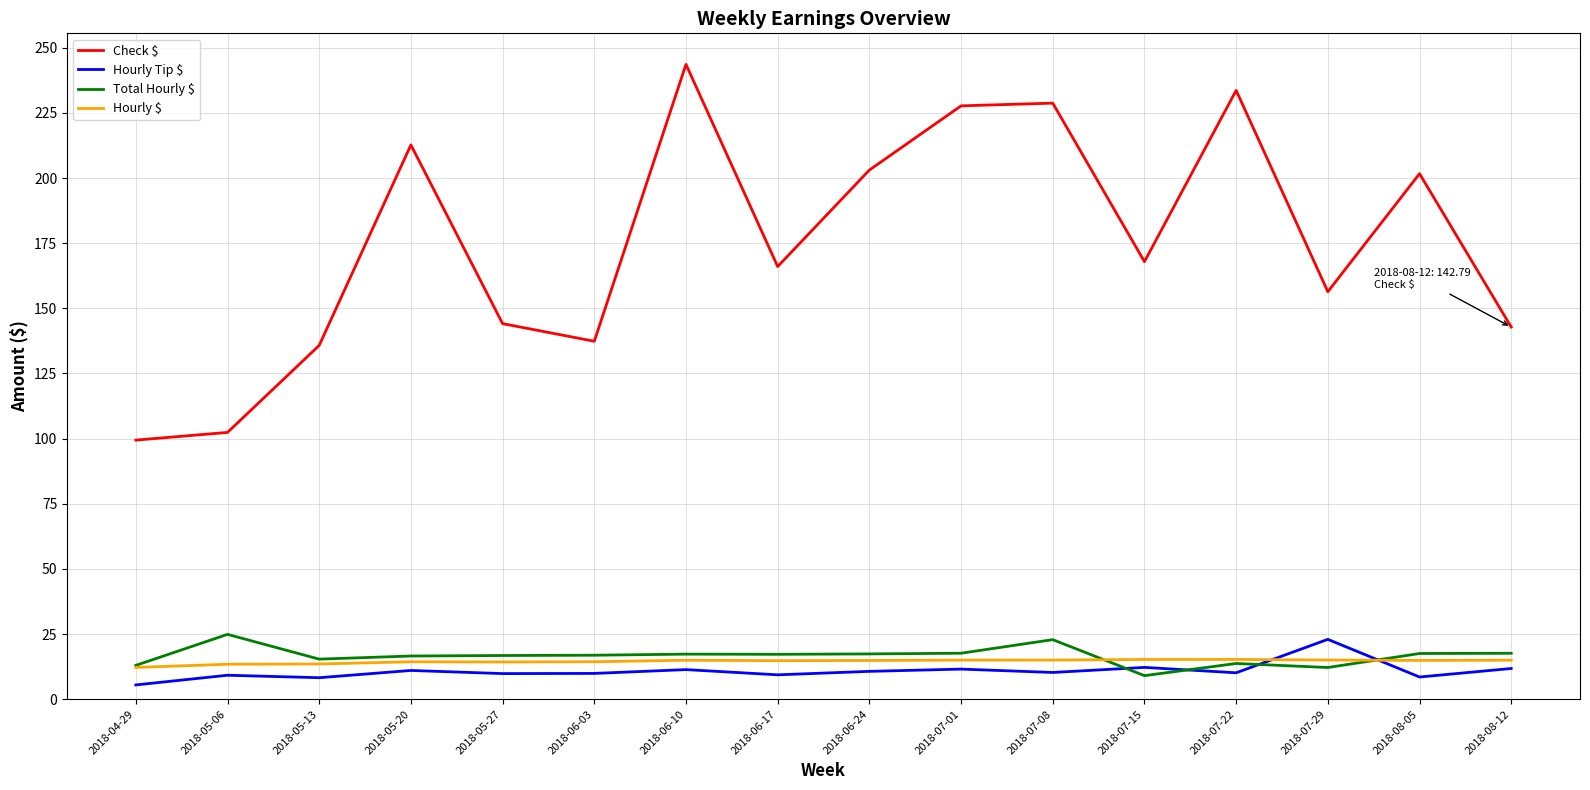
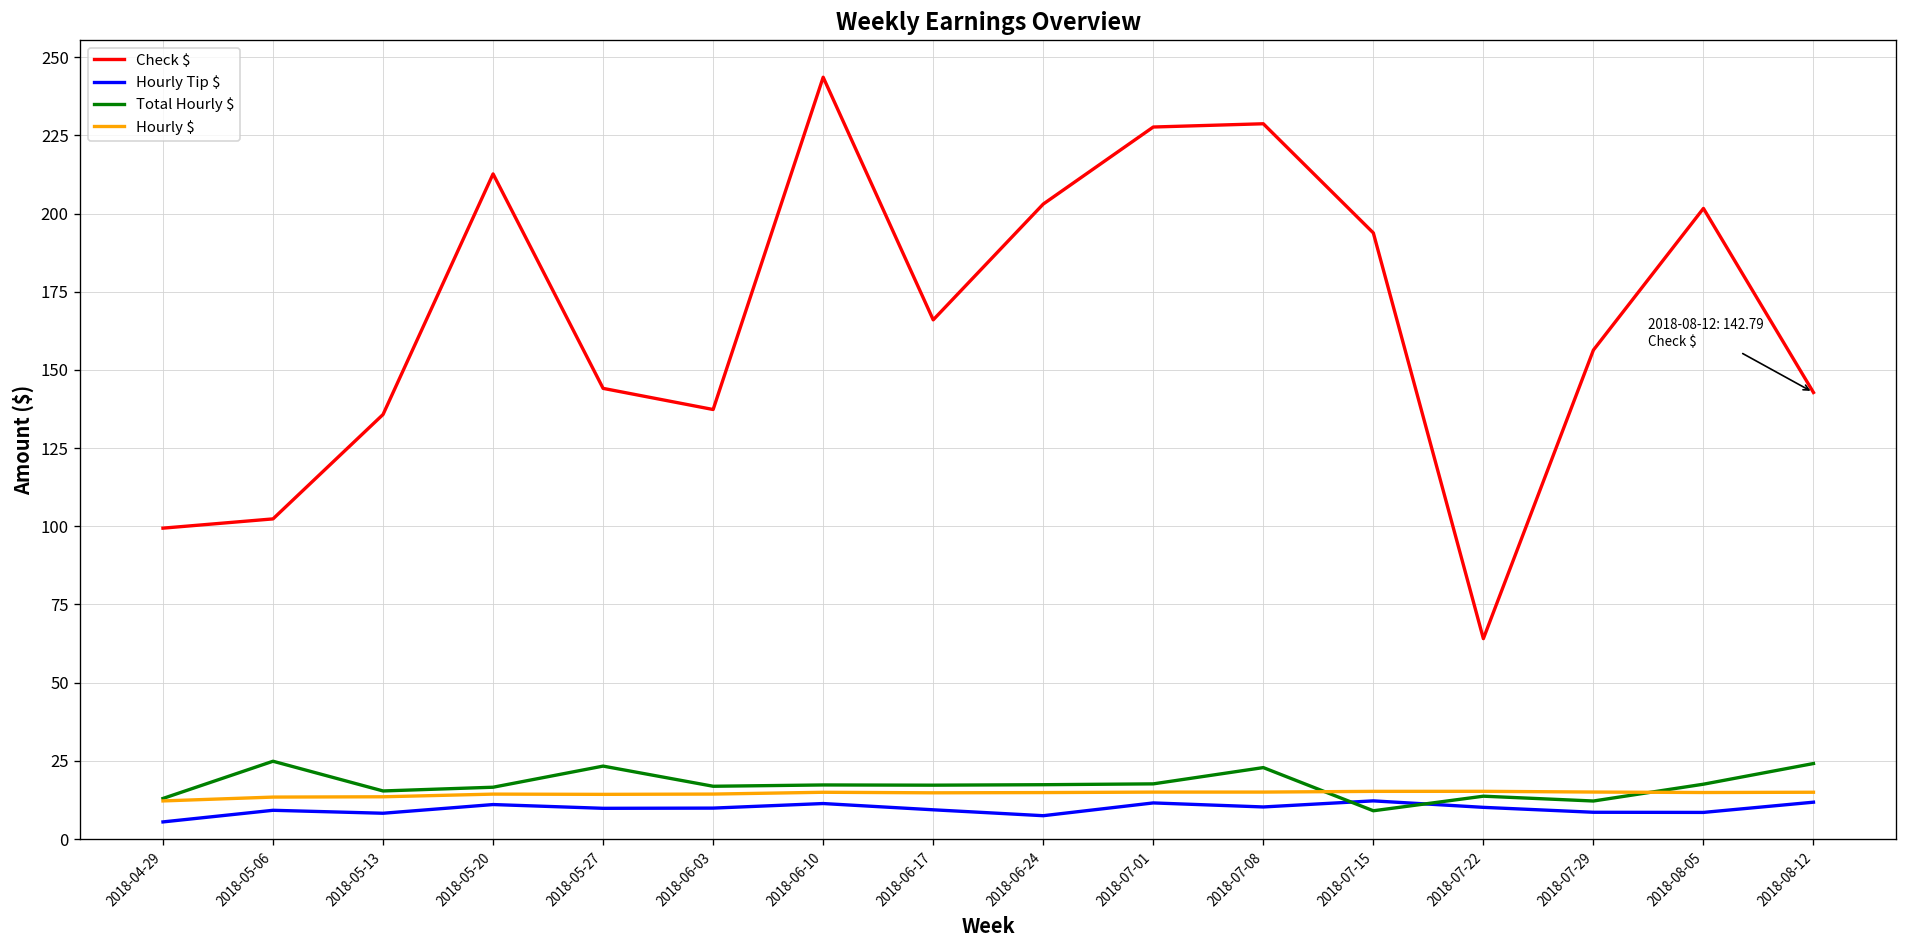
  {
    "Check $": {
      "2018-04-29": 99,
      "2018-05-06": 102,
      "2018-05-13": 136,
      "2018-05-20": 213,
      "2018-05-27": 144,
      "2018-06-03": 137,
      "2018-06-10": 244,
      "2018-06-17": 166,
      "2018-06-24": 203,
      "2018-07-01": 228,
      "2018-07-08": 229,
-     "2018-07-15": 168,
-     "2018-07-22": 234,
+     "2018-07-15": 194,
+     "2018-07-22": 64,
      "2018-07-29": 156,
      "2018-08-05": 202
    },
    "Hourly Tip $": {
      "2018-04-29": 5,
      "2018-05-06": 9,
      "2018-05-13": 8,
      "2018-05-20": 11,
      "2018-05-27": 10,
      "2018-06-03": 10,
      "2018-06-10": 11,
      "2018-06-17": 9,
-     "2018-06-24": 11,
+     "2018-06-24": 7,
      "2018-07-01": 12,
      "2018-07-08": 10,
      "2018-07-15": 12,
      "2018-07-22": 10,
-     "2018-07-29": 23,
+     "2018-07-29": 9,
      "2018-08-05": 9,
      "2018-08-12": 12
    },
    "Total Hourly $": {
      "2018-05-06": 25,
      "2018-05-13": 15,
      "2018-05-20": 17,
-     "2018-05-27": 17,
+     "2018-05-27": 23,
      "2018-06-03": 17,
      "2018-06-10": 17,
      "2018-06-17": 17,
      "2018-06-24": 17,
      "2018-07-01": 18,
      "2018-07-08": 23,
      "2018-07-15": 9,
      "2018-07-22": 14,
      "2018-07-29": 12,
      "2018-08-05": 18,
-     "2018-08-12": 18
+     "2018-08-12": 24
    },
    "Hourly $": {
      "2018-05-06": 13,
      "2018-05-13": 14,
      "2018-05-20": 14,
      "2018-05-27": 14,
      "2018-06-03": 14,
      "2018-06-10": 15,
      "2018-06-17": 15,
      "2018-06-24": 15,
      "2018-07-01": 15,
      "2018-07-08": 15,
      "2018-07-15": 15,
      "2018-07-22": 15,
      "2018-07-29": 15,
      "2018-08-05": 15,
      "2018-08-12": 15
    }
  }
